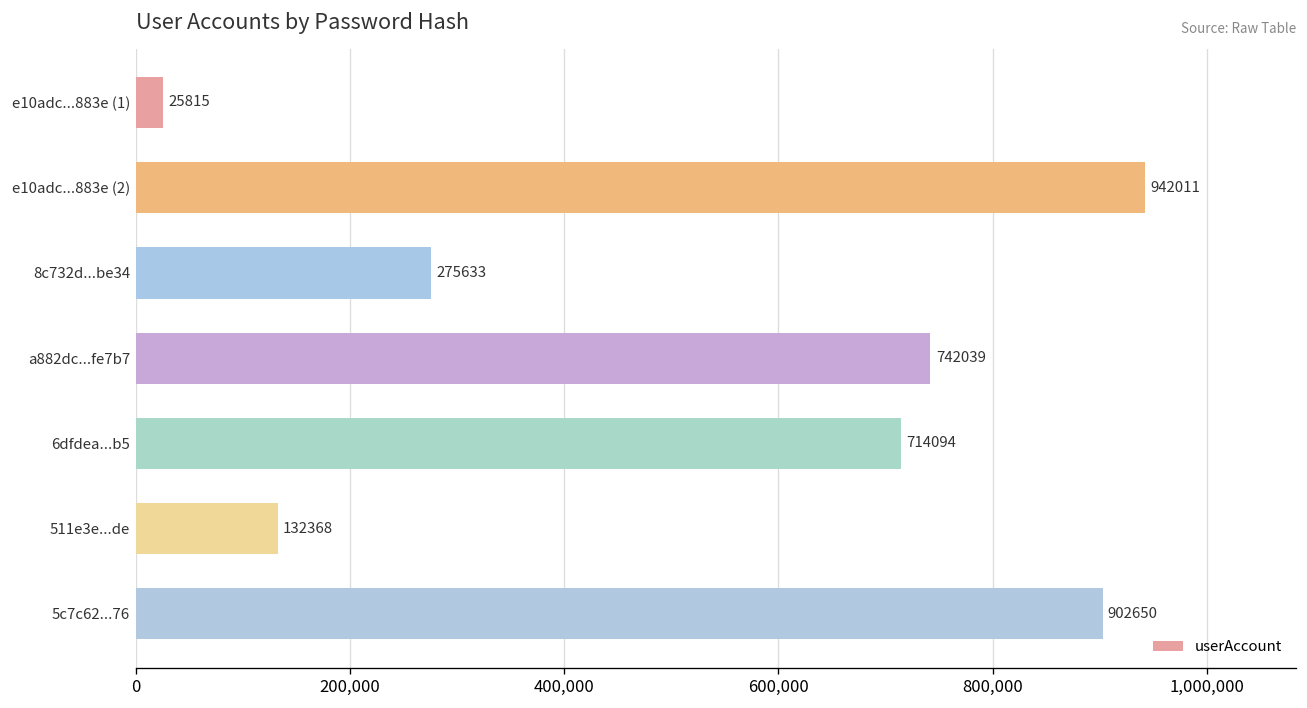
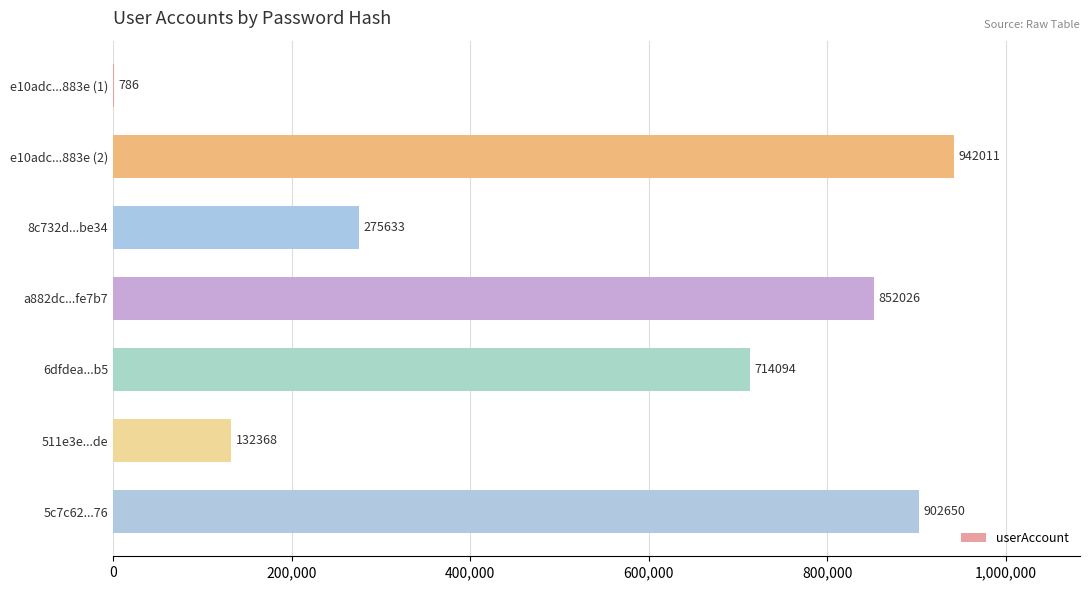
  {
-   "e10adc...883e (1)": 25815,
+   "e10adc...883e (1)": 786,
    "e10adc...883e (2)": 942011,
    "8c732d...be34": 275633,
-   "a882dc...fe7b7": 742039,
+   "a882dc...fe7b7": 852026,
    "6dfdea...b5": 714094,
    "511e3e...de": 132368,
    "5c7c62...76": 902650
  }
